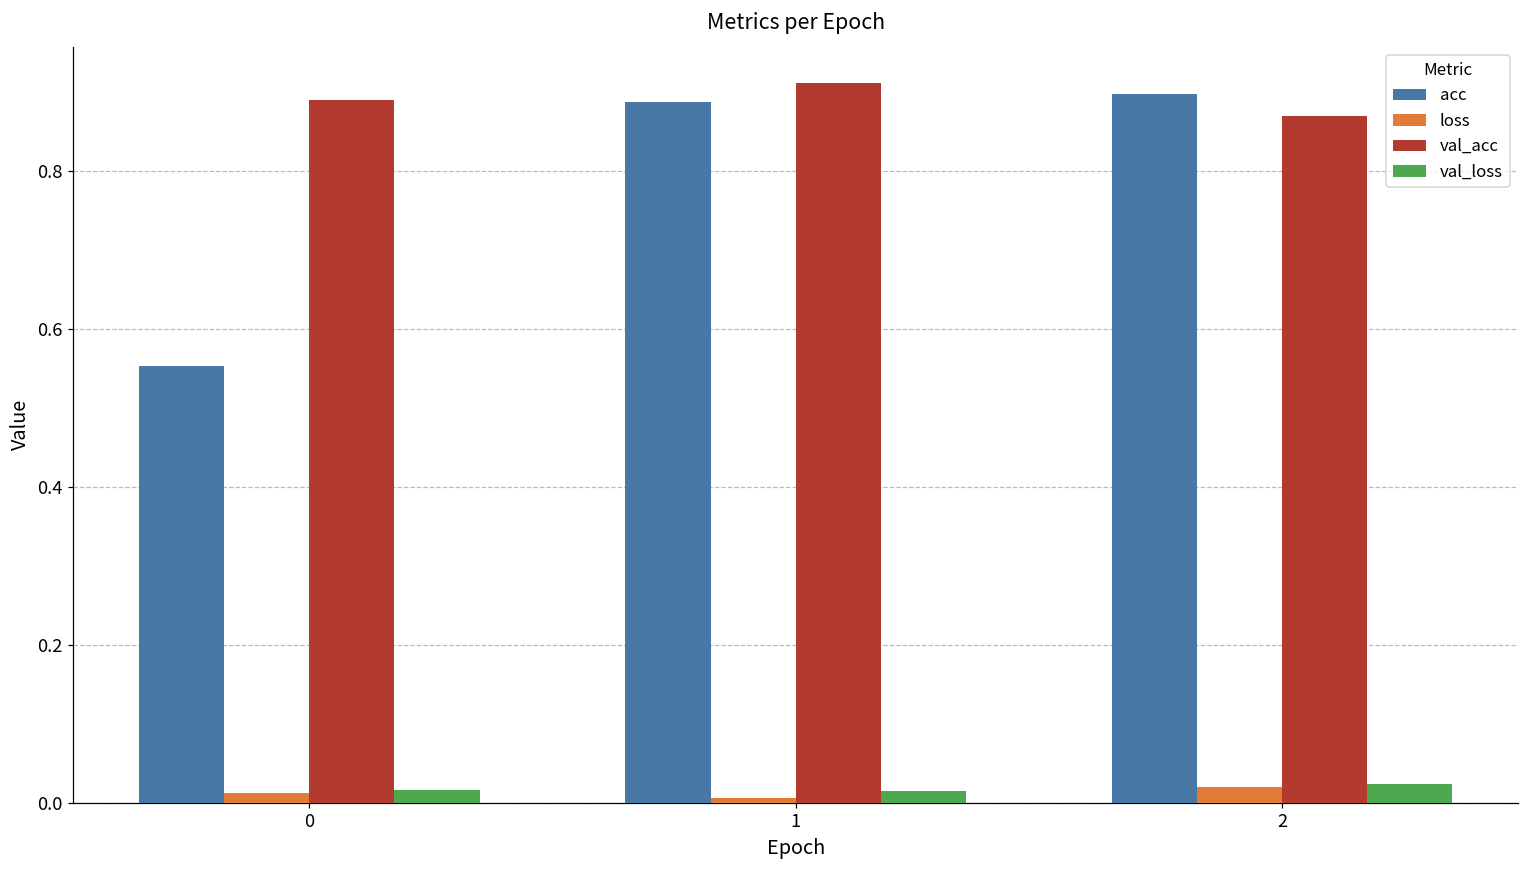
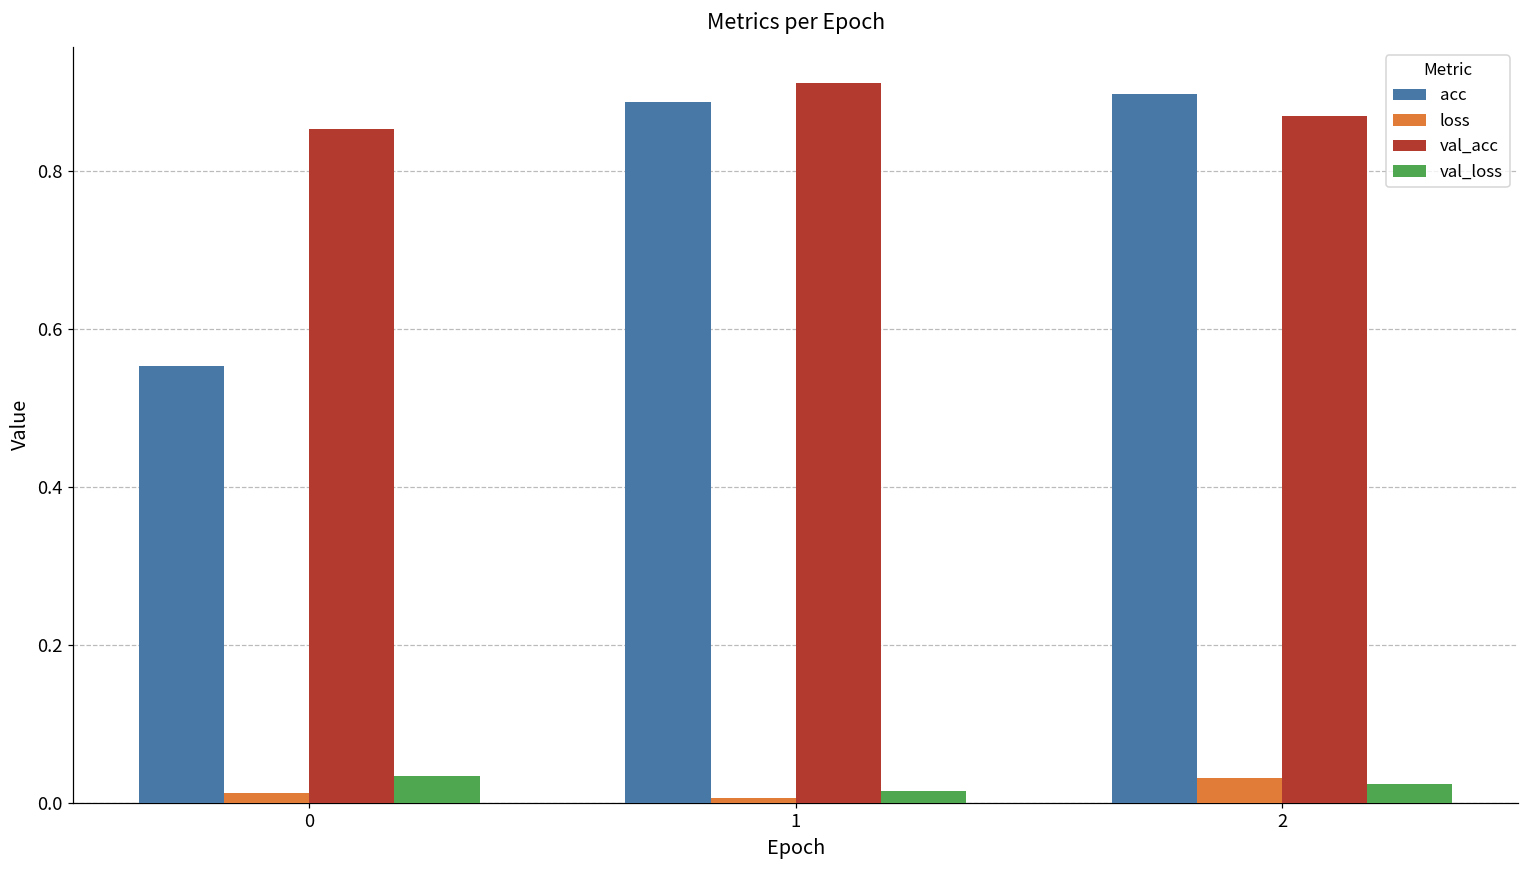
  {
    "acc": {
      "0": 0.55,
      "1": 0.89,
      "2": 0.90
    },
    "loss": {
      "0": 0.01,
      "1": 0.01,
-     "2": 0.02
+     "2": 0.03
    },
    "val_acc": {
-     "0": 0.89,
+     "0": 0.85,
      "1": 0.91,
      "2": 0.87
    },
    "val_loss": {
-     "0": 0.02,
+     "0": 0.03,
      "1": 0.01,
      "2": 0.02
    }
  }
